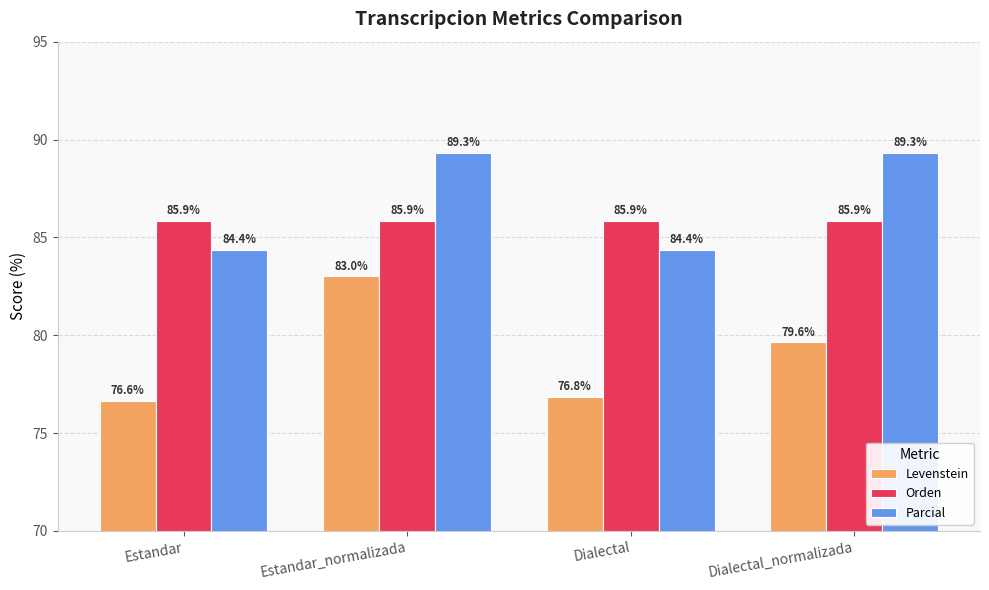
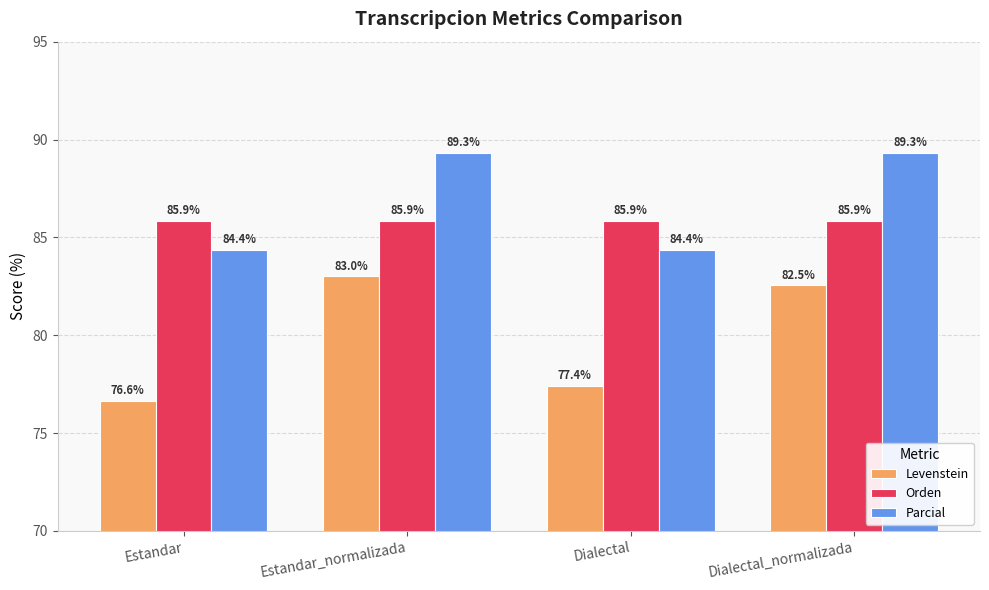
  {
    "Levenstein": {
      "Estandar": "76.6%",
      "Estandar_normalizada": "83.0%",
-     "Dialectal": "76.8%",
-     "Dialectal_normalizada": "79.6%"
+     "Dialectal": "77.4%",
+     "Dialectal_normalizada": "82.5%"
    },
    "Orden": {
      "Estandar": "85.9%",
      "Estandar_normalizada": "85.9%",
      "Dialectal": "85.9%",
      "Dialectal_normalizada": "85.9%"
    },
    "Parcial": {
      "Estandar": "84.4%",
      "Estandar_normalizada": "89.3%",
      "Dialectal": "84.4%",
      "Dialectal_normalizada": "89.3%"
    }
  }
